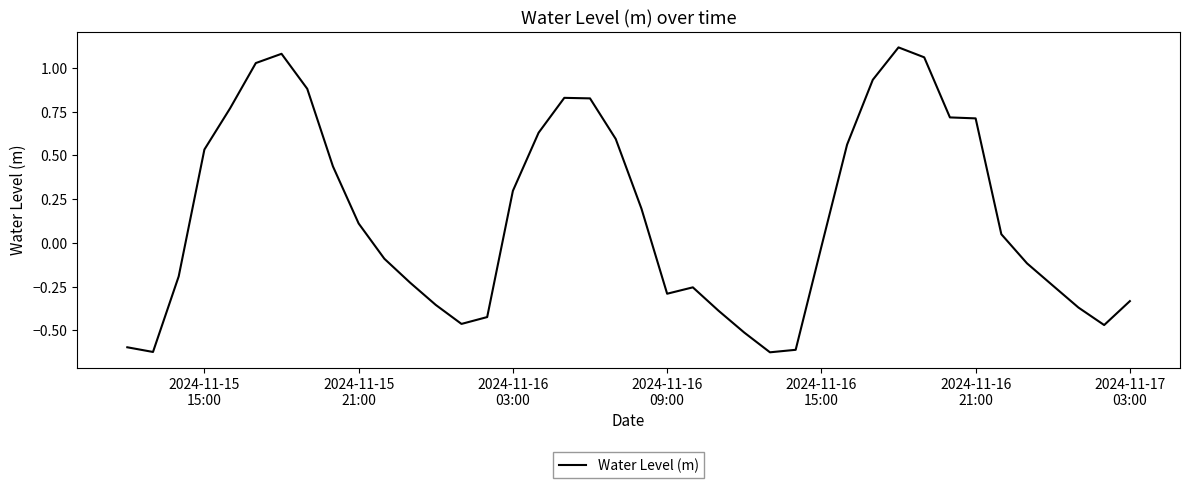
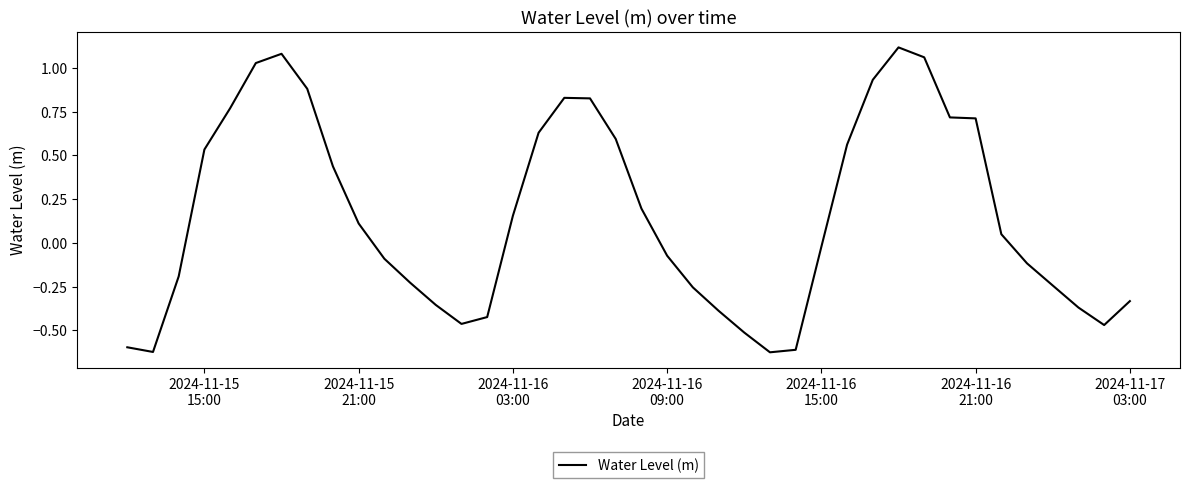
  {
    "2024-11-15 15:00": 0.53,
    "2024-11-15 21:00": 0.11,
-   "2024-11-16 03:00": 0.30,
-   "2024-11-16 09:00": -0.29,
+   "2024-11-16 03:00": 0.16,
+   "2024-11-16 09:00": -0.07,
    "2024-11-16 15:00": -0.02,
    "2024-11-16 21:00": 0.71,
    "2024-11-17 03:00": -0.33
  }
